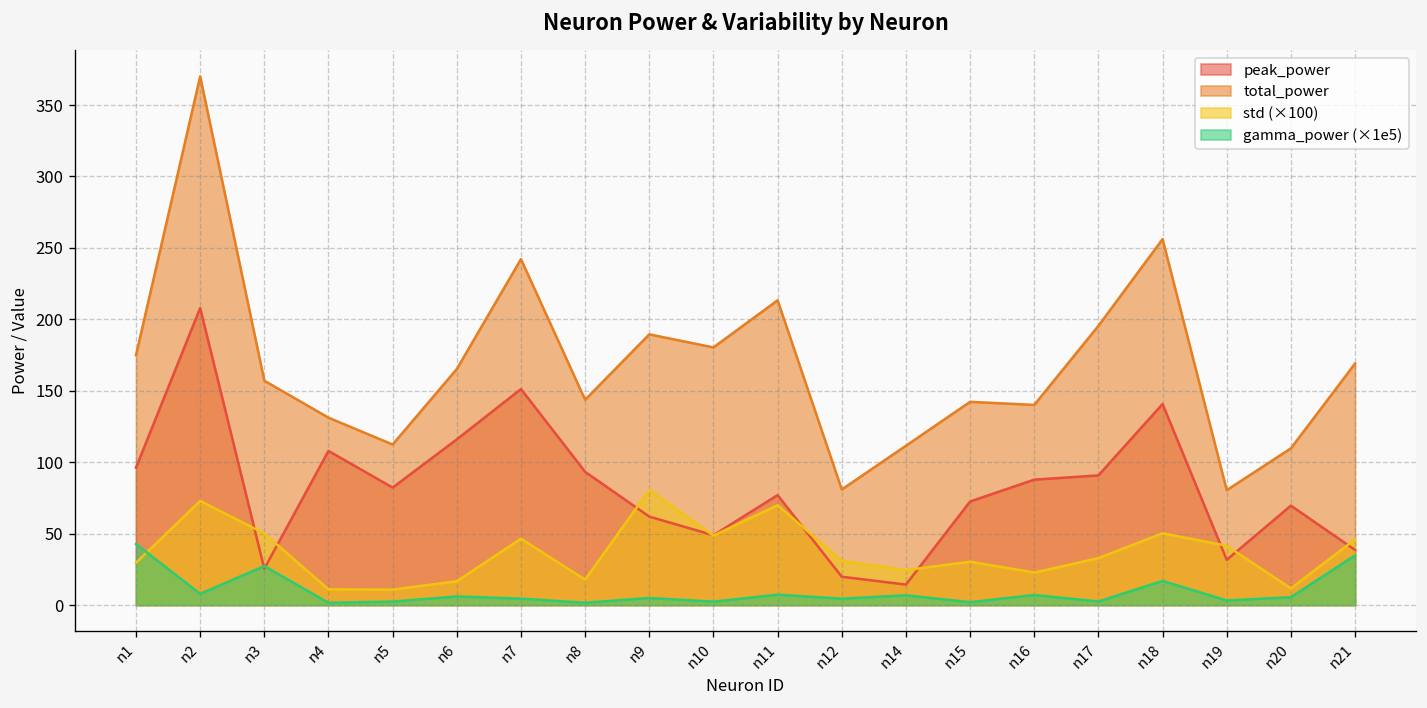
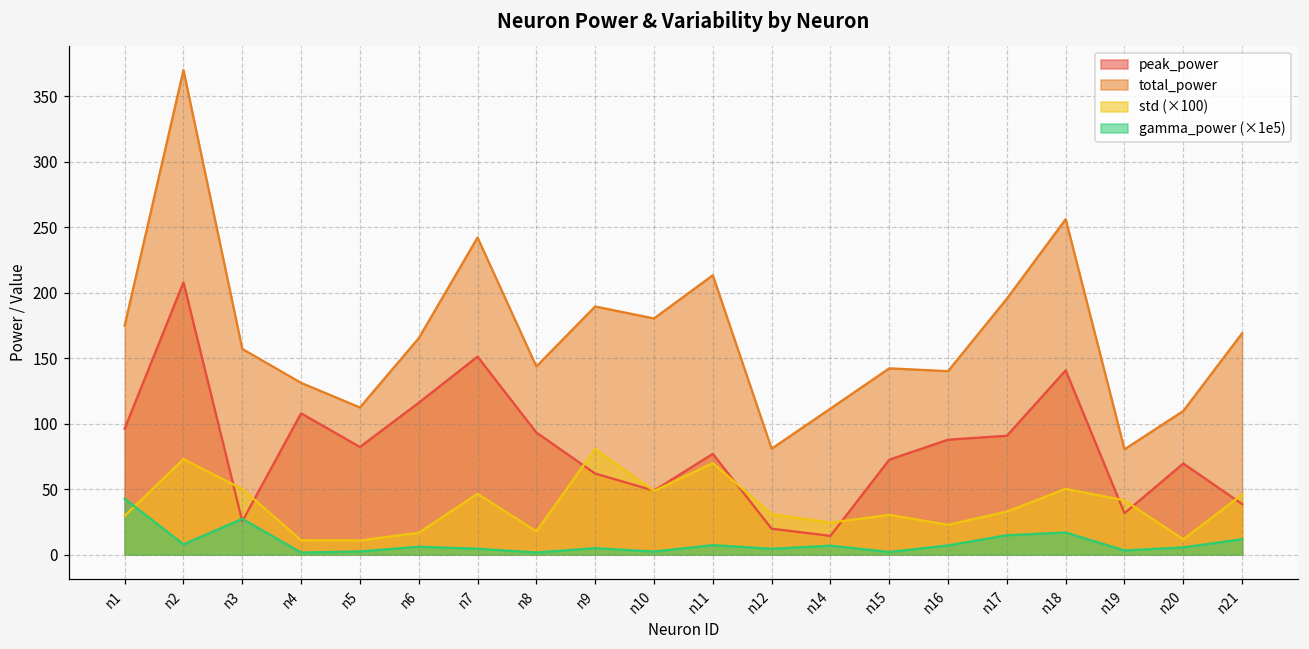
  {
    "gamma_power (×1e5)": {
      "n1": 43,
      "n2": 8,
      "n4": 2,
      "n5": 2,
      "n6": 6,
      "n7": 5,
      "n8": 2,
      "n9": 5,
      "n10": 2,
      "n11": 7,
      "n12": 4,
      "n14": 7,
      "n15": 2,
      "n16": 7,
-     "n17": 3,
+     "n17": 15,
      "n18": 17,
      "n19": 3,
      "n20": 6,
-     "n21": 35
+     "n21": 12
    }
  }
